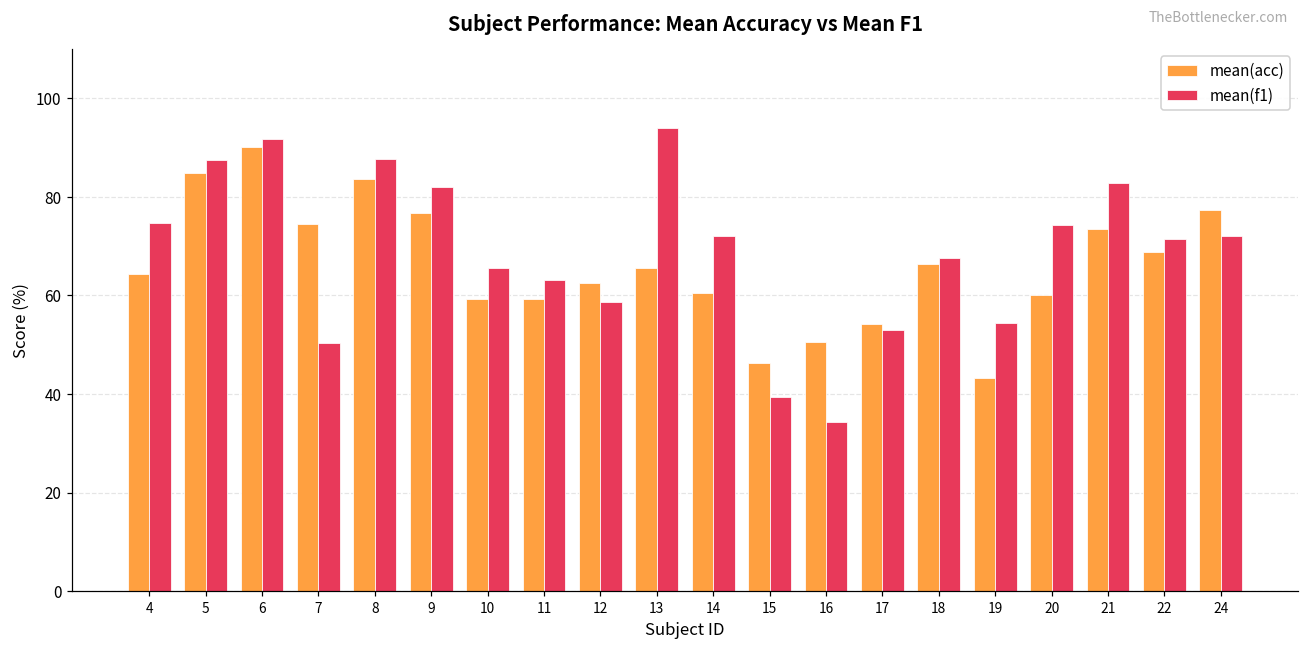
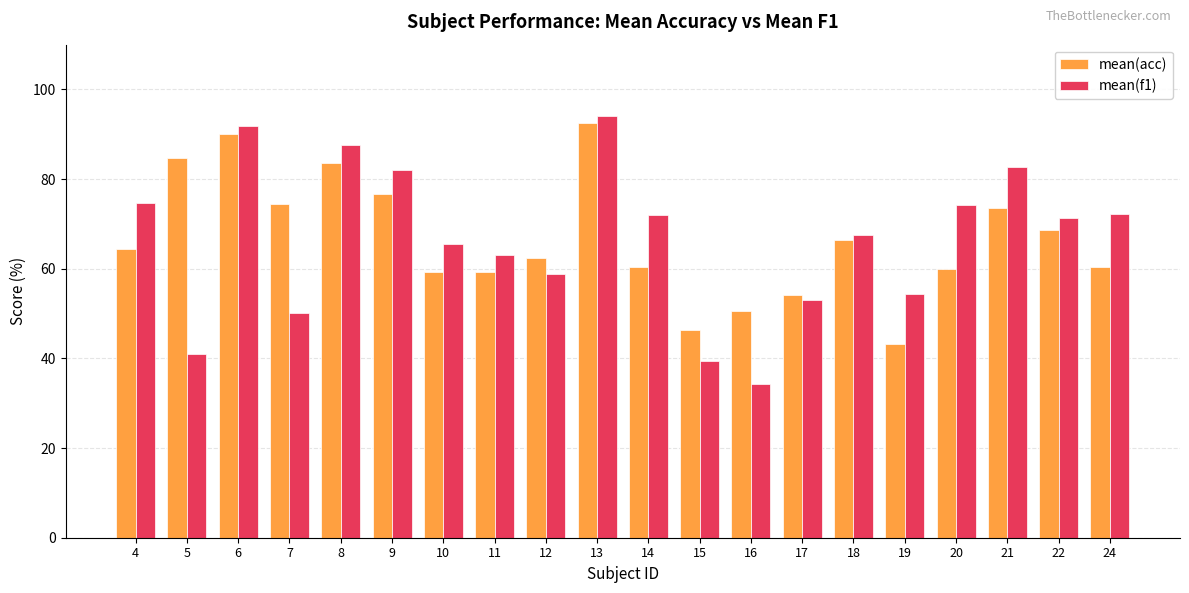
  {
    "mean(acc)": {
      "4": 64,
      "5": 85,
      "6": 90,
      "7": 75,
      "8": 84,
      "9": 77,
      "10": 59,
      "11": 59,
      "12": 63,
-     "13": 66,
+     "13": 93,
      "14": 61,
      "15": 46,
      "16": 51,
      "17": 54,
      "18": 66,
      "19": 43,
      "20": 60,
      "21": 74,
      "22": 69,
-     "24": 77
+     "24": 60
    },
    "mean(f1)": {
      "4": 75,
-     "5": 87,
+     "5": 41,
      "6": 92,
      "7": 50,
      "8": 88,
      "9": 82,
      "10": 66,
      "11": 63,
      "12": 59,
      "13": 94,
      "14": 72,
      "15": 39,
      "16": 34,
      "17": 53,
      "18": 68,
      "19": 54,
      "20": 74,
      "21": 83,
      "22": 71,
      "24": 72
    }
  }
